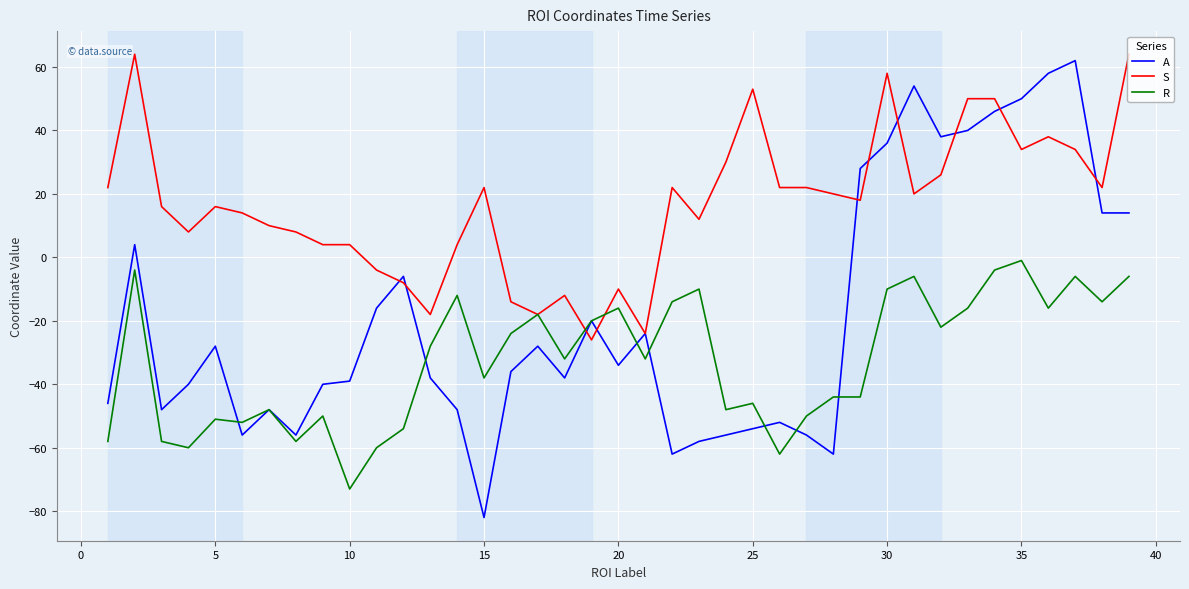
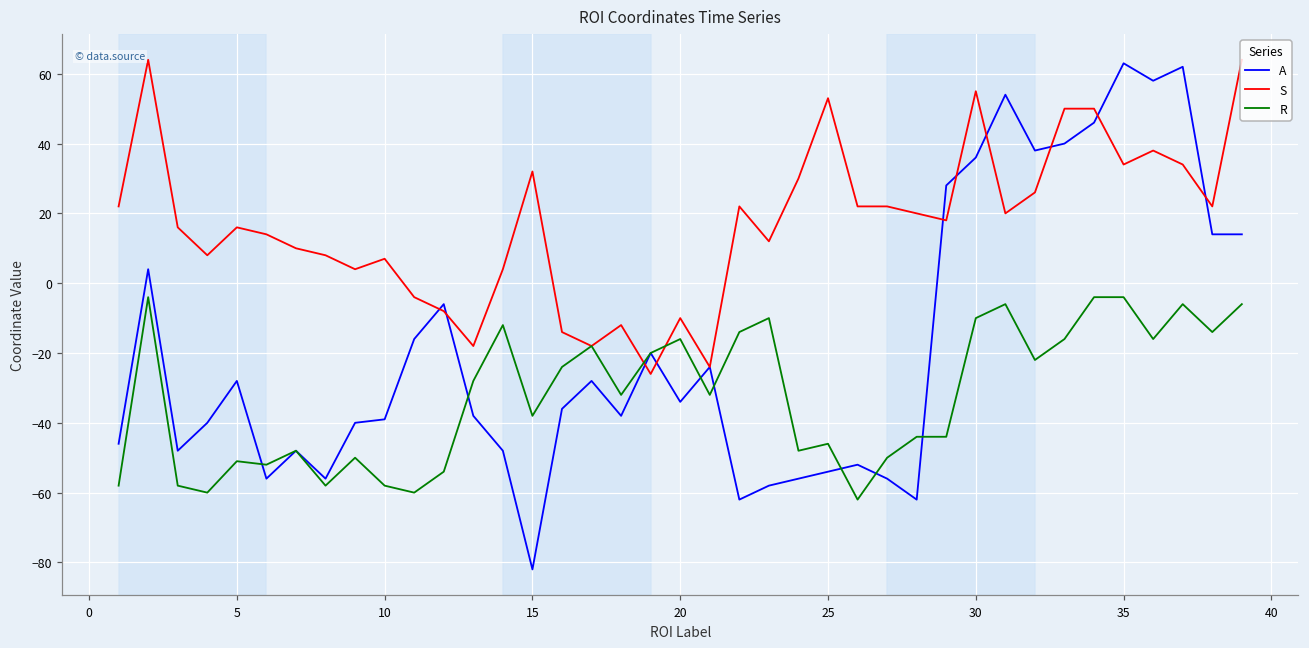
  {
    "A": {
      "5": -28,
      "10": -39,
      "15": -82,
      "20": -34,
      "25": -54,
      "30": 36,
-     "35": 50
+     "35": 63
    },
    "S": {
      "5": 16,
-     "10": 4,
-     "15": 22,
+     "10": 7,
+     "15": 32,
      "20": -10,
      "25": 53,
-     "30": 58,
+     "30": 55,
      "35": 34
    },
    "R": {
      "5": -51,
-     "10": -73,
+     "10": -58,
      "15": -38,
      "20": -16,
      "25": -46,
      "30": -10,
-     "35": -1
+     "35": -4
    }
  }
